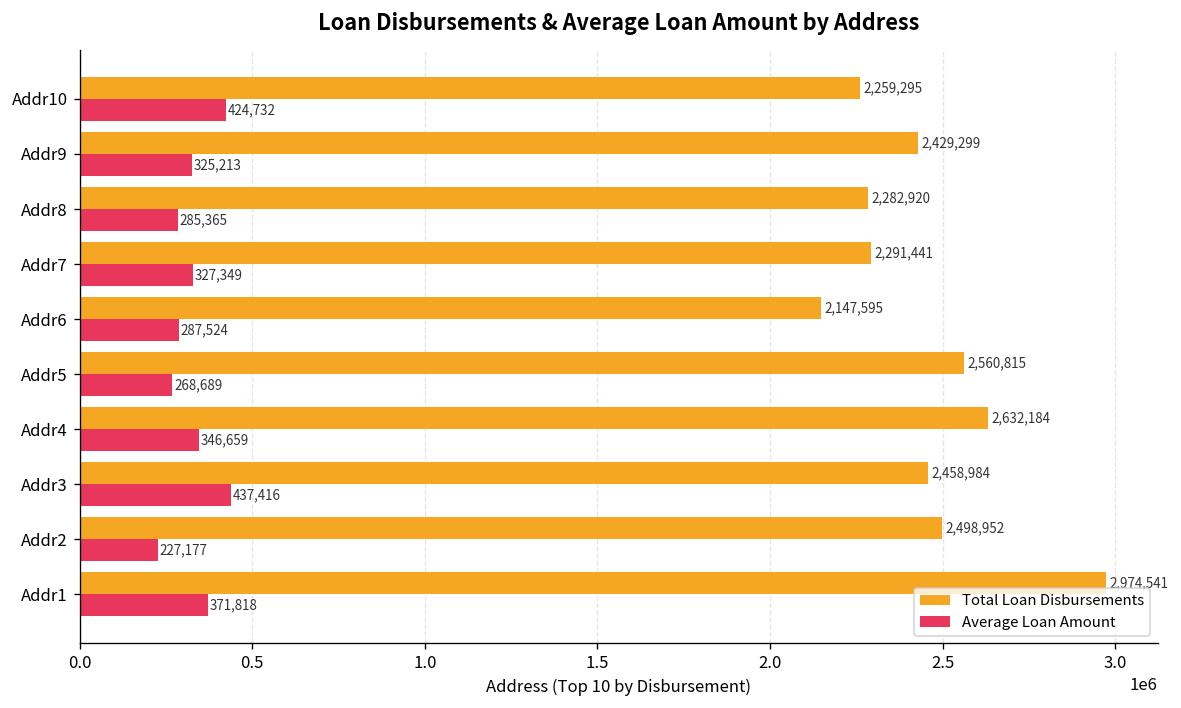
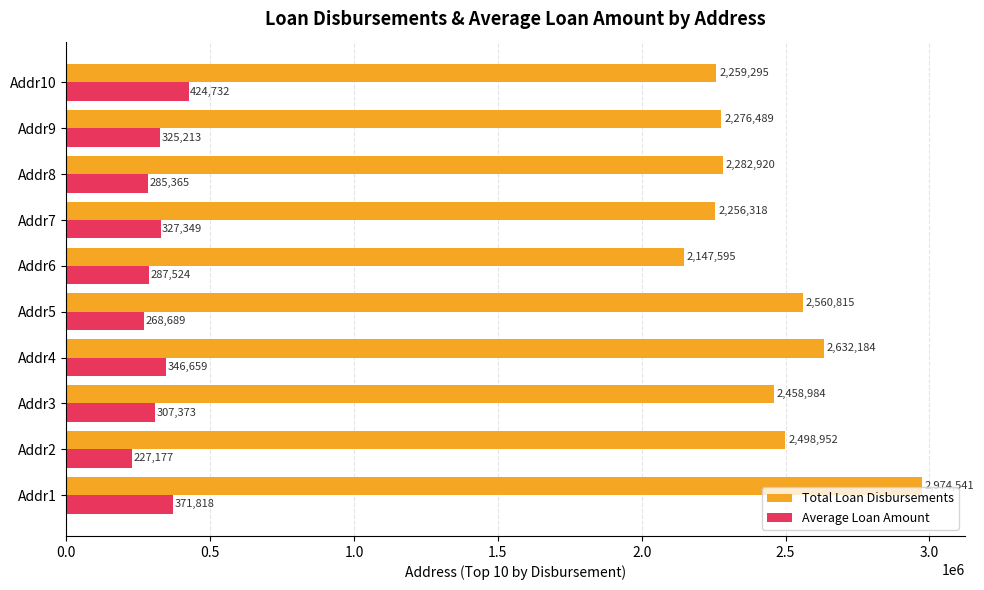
  {
    "Total Loan Disbursements": {
      "Addr10": "2,259,295",
-     "Addr9": "2,429,299",
+     "Addr9": "2,276,489",
      "Addr8": "2,282,920",
-     "Addr7": "2,291,441",
+     "Addr7": "2,256,318",
      "Addr6": "2,147,595",
      "Addr5": "2,560,815",
      "Addr4": "2,632,184",
      "Addr3": "2,458,984",
      "Addr2": "2,498,952"
    },
    "Average Loan Amount": {
      "Addr10": "424,732",
      "Addr9": "325,213",
      "Addr8": "285,365",
      "Addr7": "327,349",
      "Addr6": "287,524",
      "Addr5": "268,689",
      "Addr4": "346,659",
-     "Addr3": "437,416",
+     "Addr3": "307,373",
      "Addr2": "227,177",
      "Addr1": "371,818"
    }
  }
